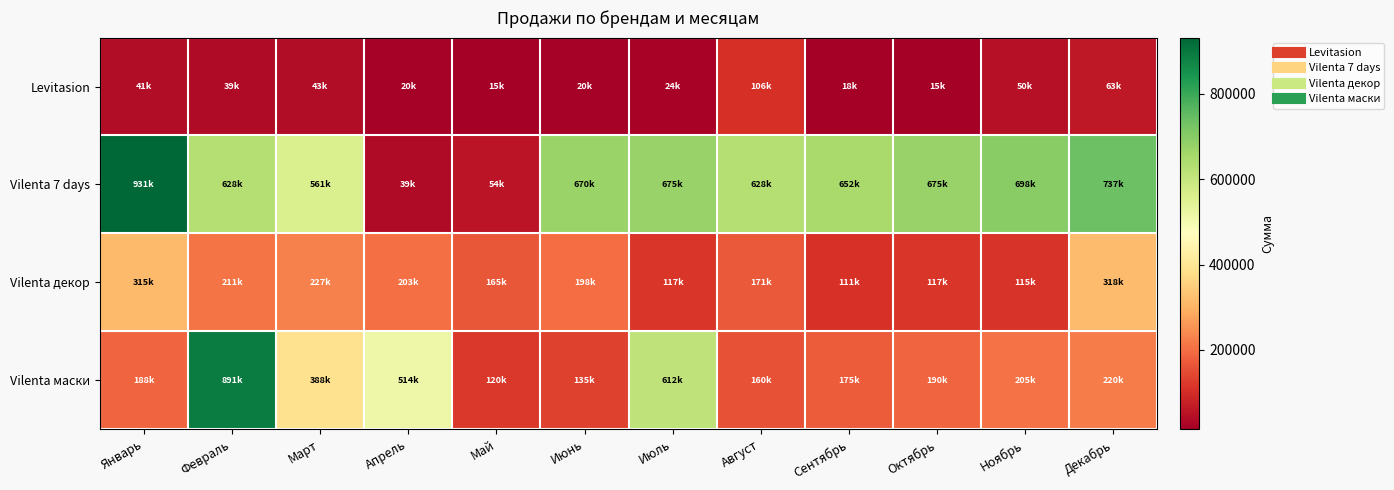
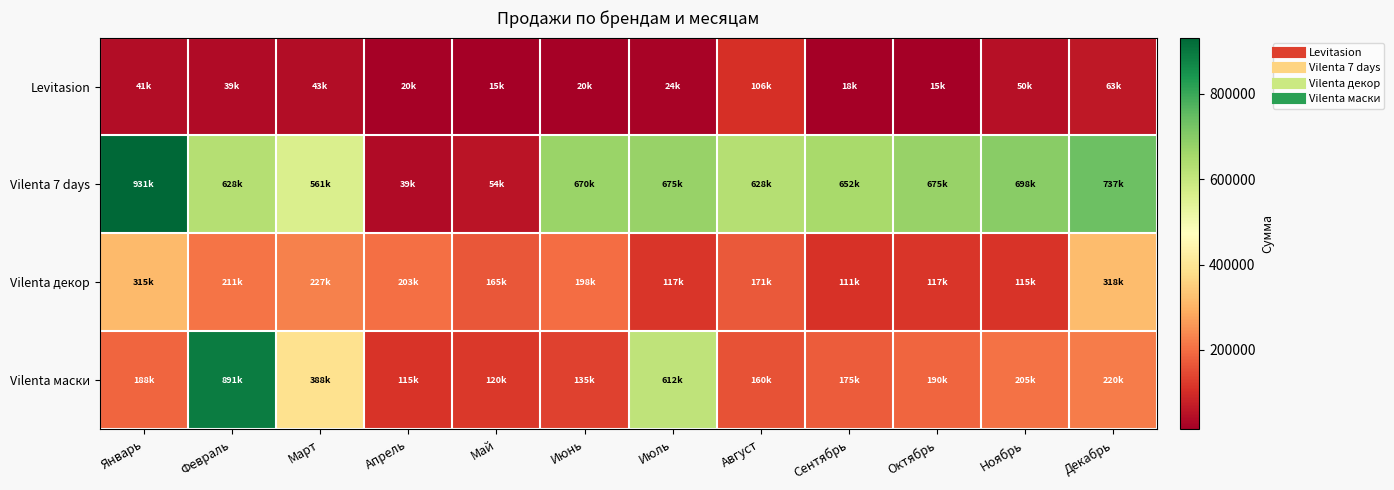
  {
    "Levitasion": {
      "Январь": "41k",
      "Февраль": "39k",
      "Март": "43k",
      "Апрель": "20k",
      "Май": "15k",
      "Июнь": "20k",
      "Июль": "24k",
      "Август": "106k",
      "Сентябрь": "18k",
      "Октябрь": "15k",
      "Ноябрь": "50k",
      "Декабрь": "63k"
    },
    "Vilenta 7 days": {
      "Январь": "931k",
      "Февраль": "628k",
      "Март": "561k",
      "Апрель": "39k",
      "Май": "54k",
      "Июнь": "670k",
      "Июль": "675k",
      "Август": "628k",
      "Сентябрь": "652k",
      "Октябрь": "675k",
      "Ноябрь": "698k",
      "Декабрь": "737k"
    },
    "Vilenta декор": {
      "Январь": "315k",
      "Февраль": "211k",
      "Март": "227k",
      "Апрель": "203k",
      "Май": "165k",
      "Июнь": "198k",
      "Июль": "117k",
      "Август": "171k",
      "Сентябрь": "111k",
      "Октябрь": "117k",
      "Ноябрь": "115k",
      "Декабрь": "318k"
    },
    "Vilenta маски": {
      "Январь": "188k",
      "Февраль": "891k",
      "Март": "388k",
-     "Апрель": "514k",
+     "Апрель": "115k",
      "Май": "120k",
      "Июнь": "135k",
      "Июль": "612k",
      "Август": "160k",
      "Сентябрь": "175k",
      "Октябрь": "190k",
      "Ноябрь": "205k",
      "Декабрь": "220k"
    }
  }
